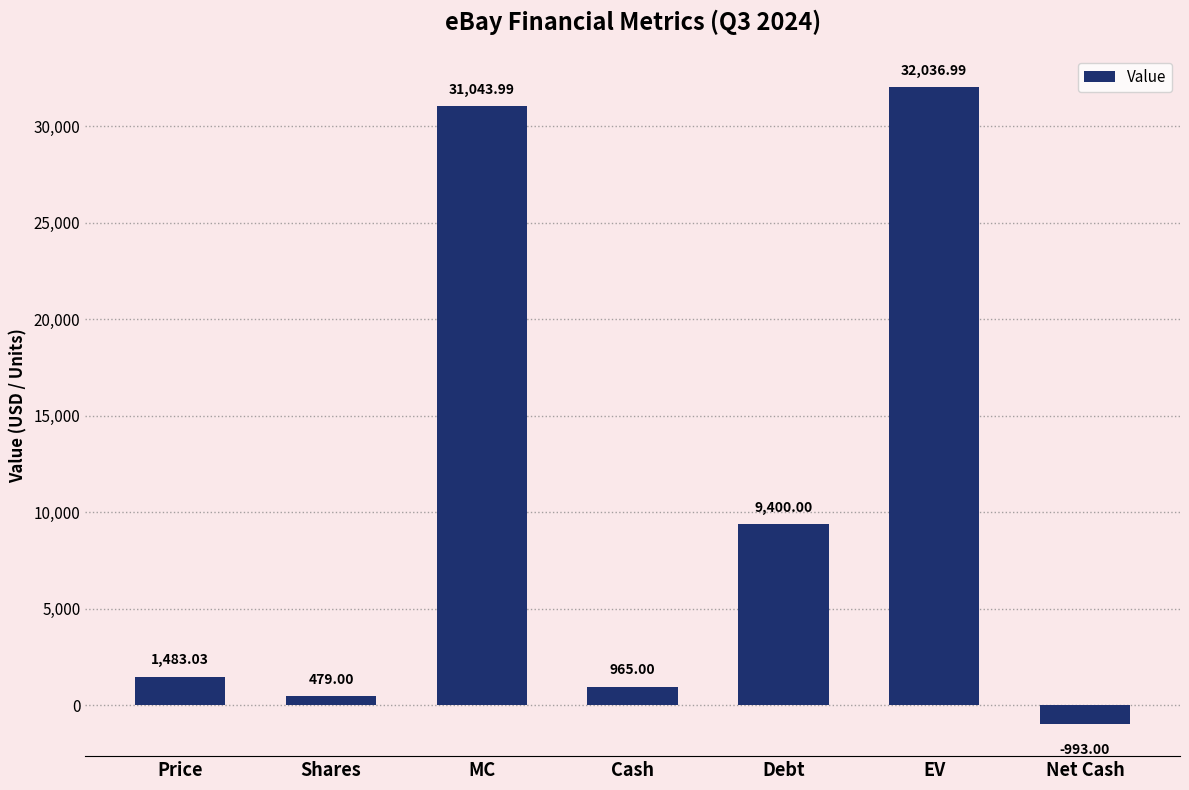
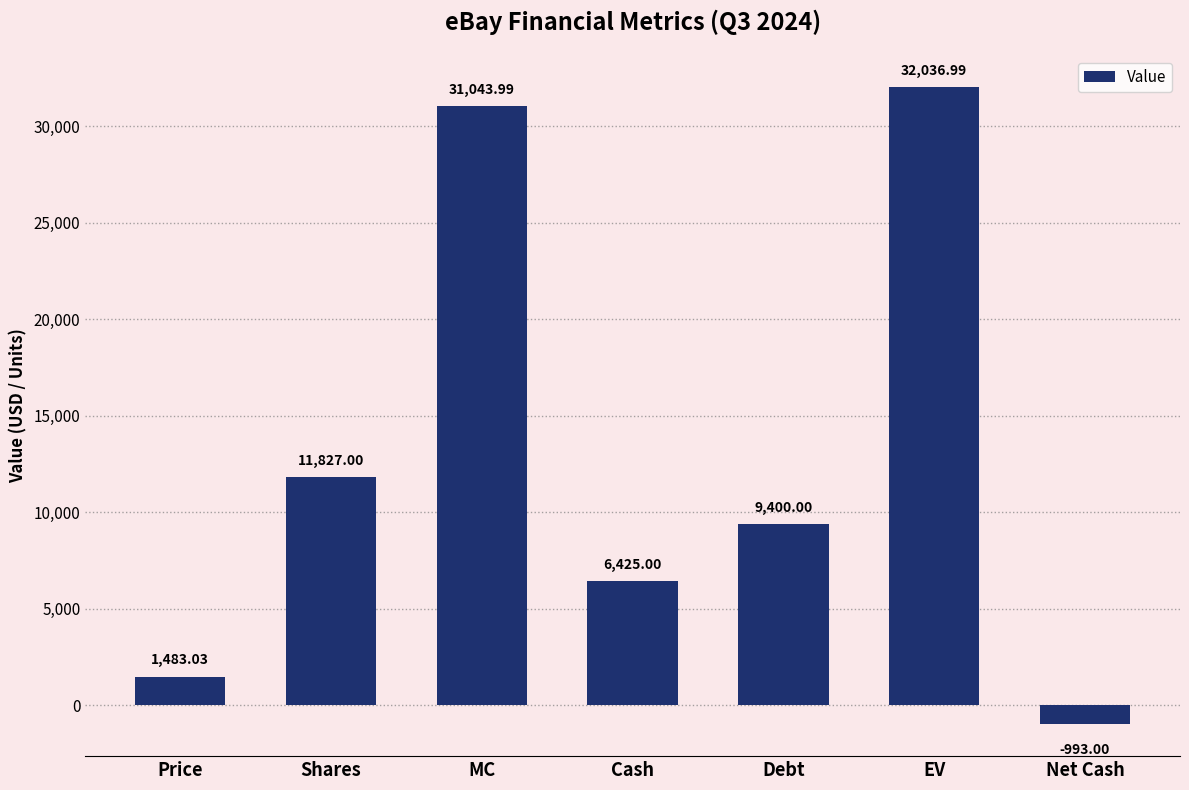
  {
    "Price": "1,483.03",
-   "Shares": "479.00",
+   "Shares": "11,827.00",
    "MC": "31,043.99",
-   "Cash": "965.00",
+   "Cash": "6,425.00",
    "Debt": "9,400.00",
    "EV": "32,036.99",
    "Net Cash": "-993.00"
  }
